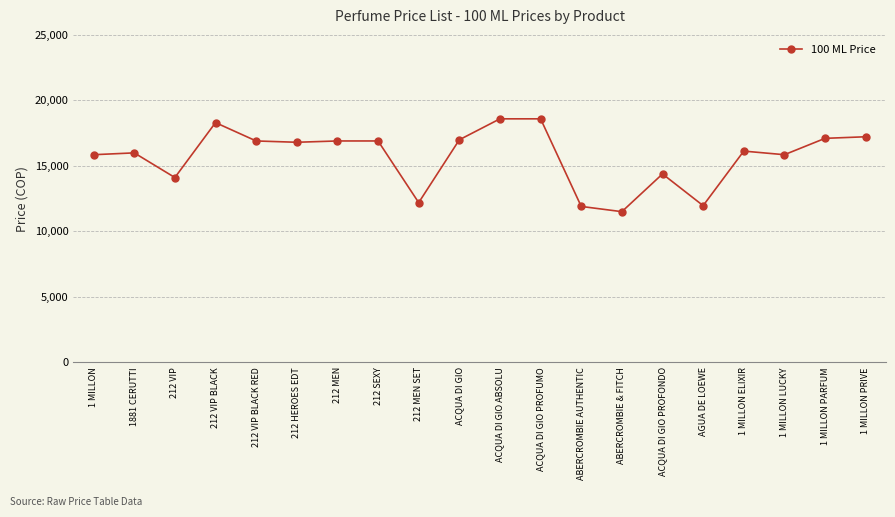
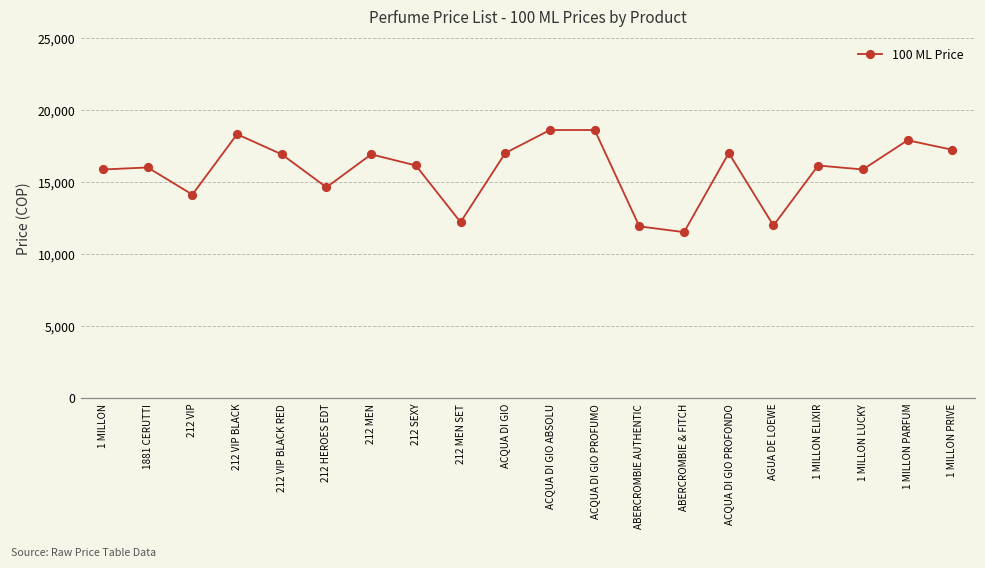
  {
    "1 MILLON": "15,900",
    "1881 CERUTTI": "16,000",
    "212 VIP": "14,100",
    "212 VIP BLACK": "18,300",
    "212 VIP BLACK RED": "16,900",
-   "212 HEROES EDT": "16,800",
+   "212 HEROES EDT": "14,600",
    "212 MEN": "16,900",
-   "212 SEXY": "16,900",
+   "212 SEXY": "16,100",
    "212 MEN SET": "12,200",
    "ACQUA DI GIO": "17,000",
    "ACQUA DI GIO ABSOLU": "18,600",
    "ACQUA DI GIO PROFUMO": "18,600",
    "ABERCROMBIE AUTHENTIC": "11,900",
    "ABERCROMBIE & FITCH": "11,500",
-   "ACQUA DI GIO PROFONDO": "14,400",
+   "ACQUA DI GIO PROFONDO": "17,000",
    "AGUA DE LOEWE": "12,000",
    "1 MILLON ELIXIR": "16,100",
    "1 MILLON LUCKY": "15,900",
-   "1 MILLON PARFUM": "17,100",
+   "1 MILLON PARFUM": "17,900",
    "1 MILLON PRIVE": "17,200"
  }
